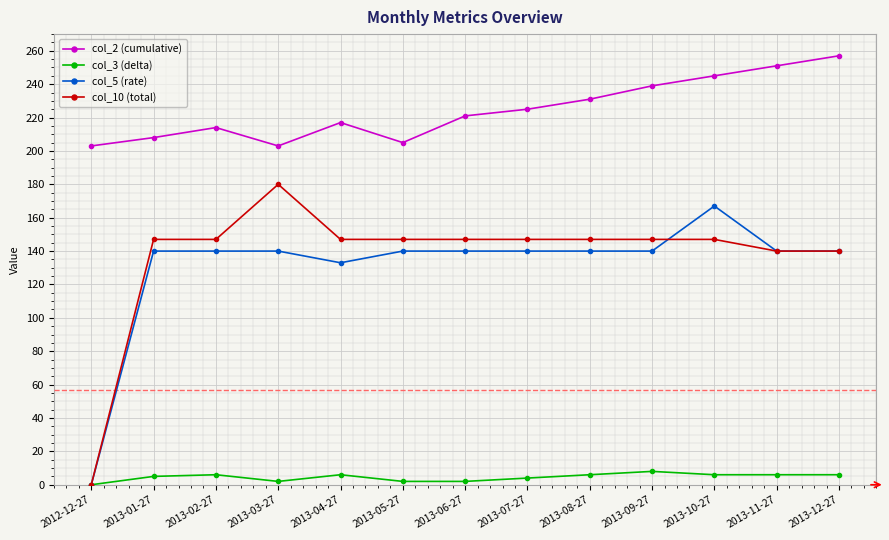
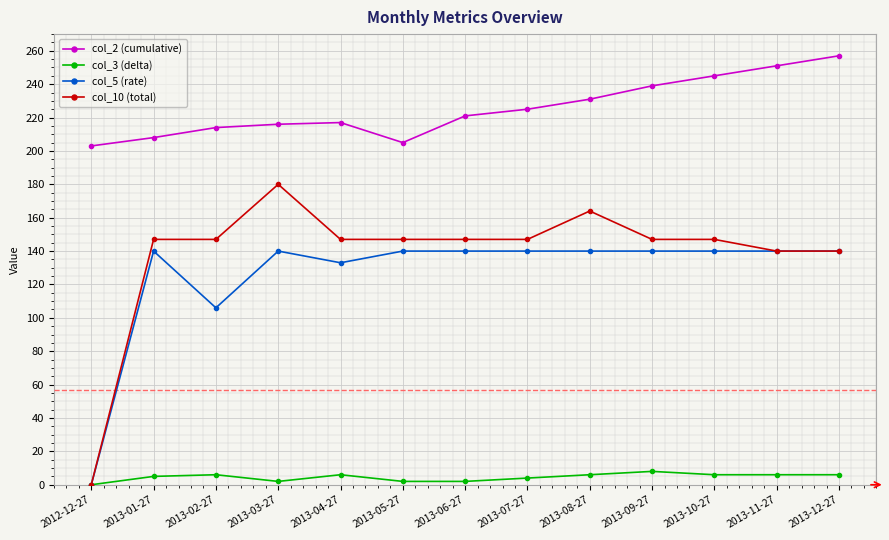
  {
    "col_2 (cumulative)": {
      "2012-12-27": 203,
      "2013-01-27": 208,
      "2013-02-27": 214,
-     "2013-03-27": 203,
+     "2013-03-27": 216,
      "2013-04-27": 217,
      "2013-05-27": 205,
      "2013-06-27": 221,
      "2013-07-27": 225,
      "2013-08-27": 231,
      "2013-09-27": 239,
      "2013-10-27": 245,
      "2013-11-27": 251,
      "2013-12-27": 257
    },
    "col_3 (delta)": {
      "2013-01-27": 5,
      "2013-02-27": 6,
      "2013-03-27": 2,
      "2013-04-27": 6,
      "2013-05-27": 2,
      "2013-06-27": 2,
      "2013-07-27": 4,
      "2013-08-27": 6,
      "2013-09-27": 8,
      "2013-10-27": 6,
      "2013-11-27": 6,
      "2013-12-27": 6
    },
    "col_5 (rate)": {
      "2013-01-27": 140,
-     "2013-02-27": 140,
+     "2013-02-27": 106,
      "2013-03-27": 140,
      "2013-04-27": 133,
      "2013-05-27": 140,
      "2013-06-27": 140,
      "2013-07-27": 140,
      "2013-08-27": 140,
      "2013-09-27": 140,
-     "2013-10-27": 167
+     "2013-10-27": 140
    },
    "col_10 (total)": {
      "2013-01-27": 147,
      "2013-02-27": 147,
      "2013-03-27": 180,
      "2013-04-27": 147,
      "2013-05-27": 147,
      "2013-06-27": 147,
      "2013-07-27": 147,
-     "2013-08-27": 147,
+     "2013-08-27": 164,
      "2013-09-27": 147,
      "2013-10-27": 147
    }
  }
